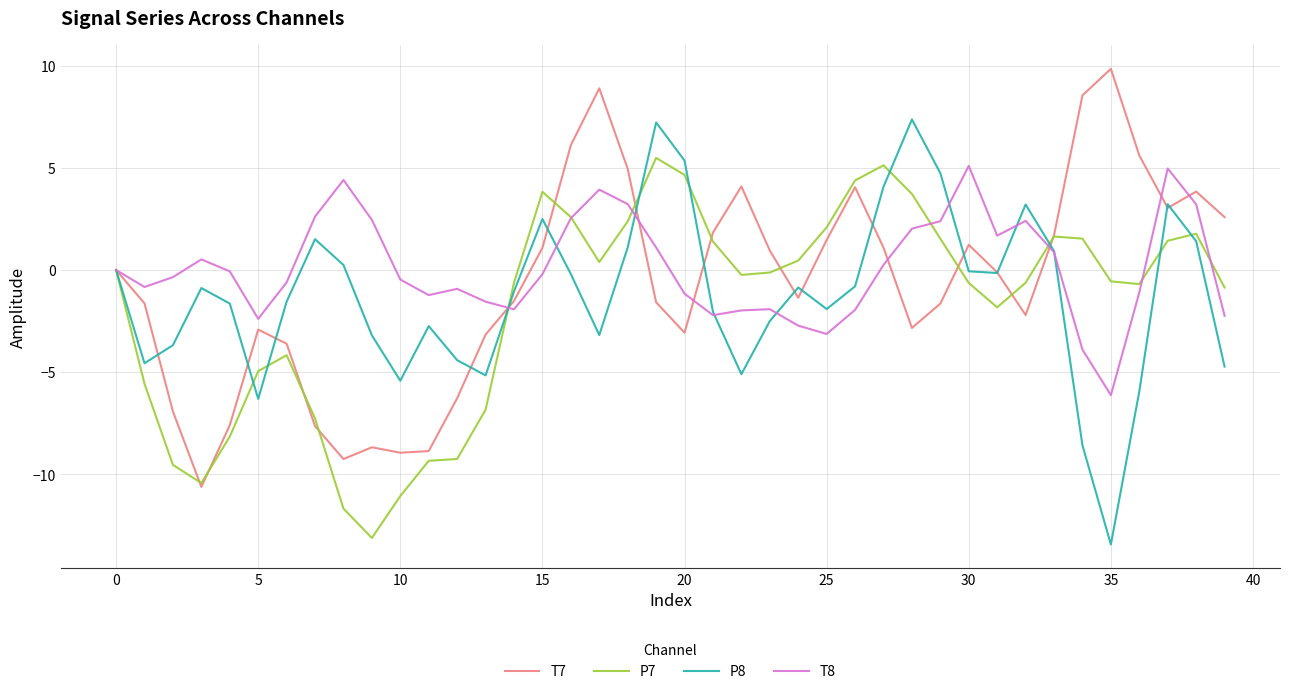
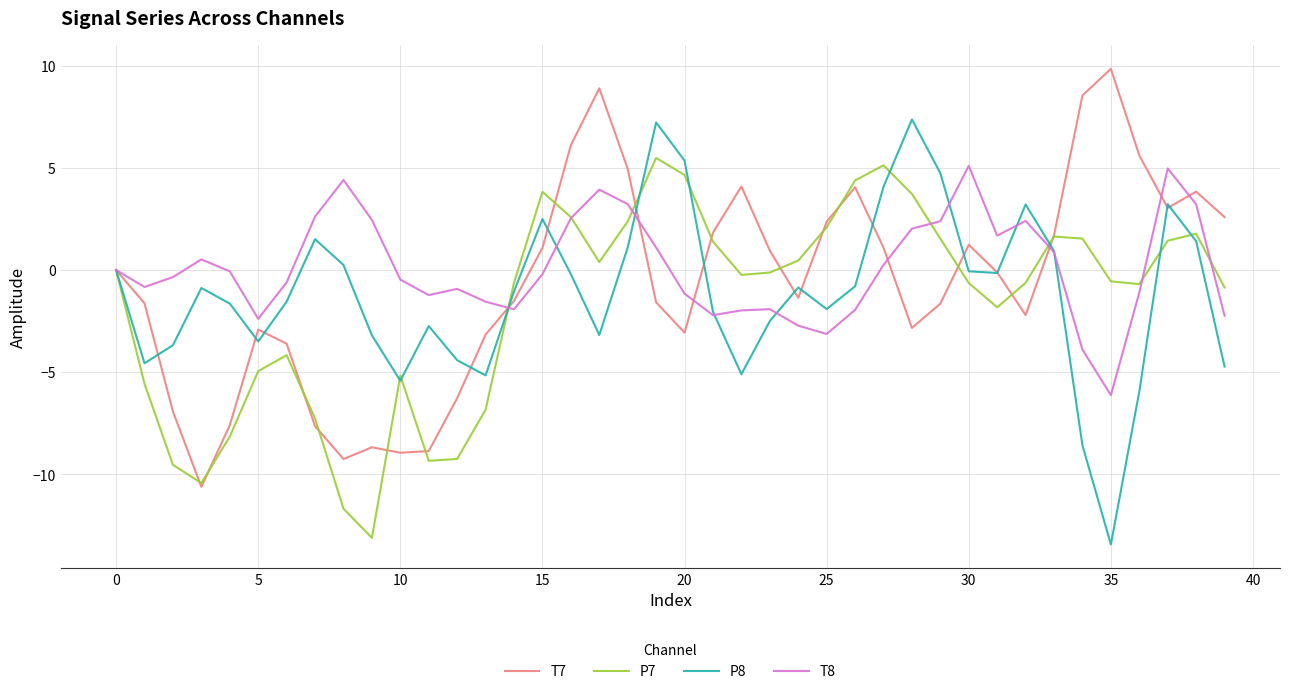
  {
    "T7": {
      "5": -2.9,
      "10": -8.9,
      "15": 1.1,
      "20": -3.1,
-     "25": 1.5,
+     "25": 2.4,
      "30": 1.2,
      "35": 9.8
    },
    "P7": {
      "5": -4.9,
-     "10": -11.1,
+     "10": -5.2,
      "15": 3.8,
      "20": 4.7,
      "25": 2.1,
      "30": -0.6,
      "35": -0.6
    },
    "P8": {
-     "5": -6.3,
+     "5": -3.5,
      "10": -5.4,
      "15": 2.5,
      "20": 5.4,
      "25": -1.9,
      "30": -0.1,
      "35": -13.4
    },
    "T8": {
      "5": -2.4,
      "10": -0.5,
      "15": -0.2,
      "20": -1.2,
      "25": -3.1,
      "30": 5.1,
      "35": -6.1
    }
  }
